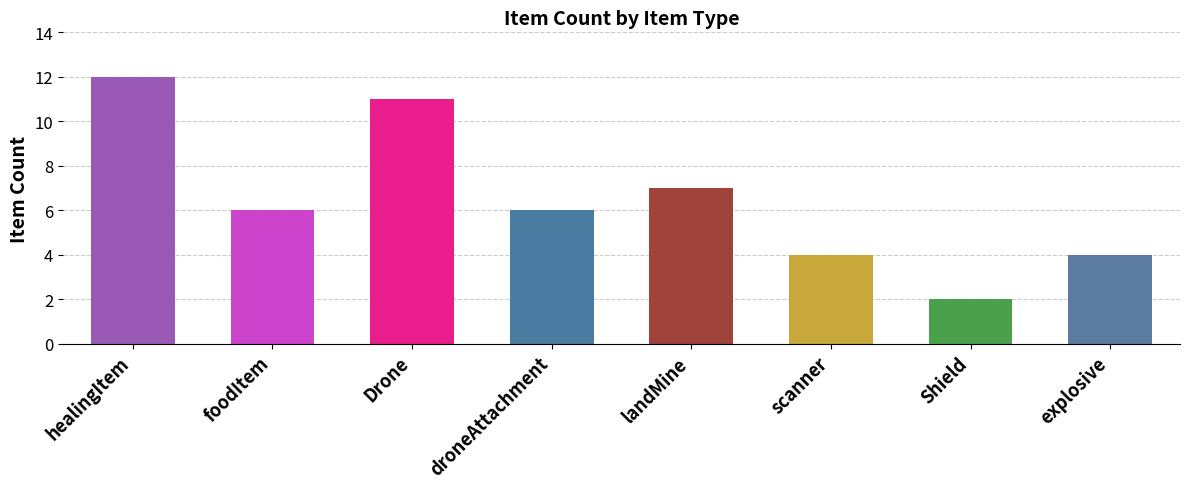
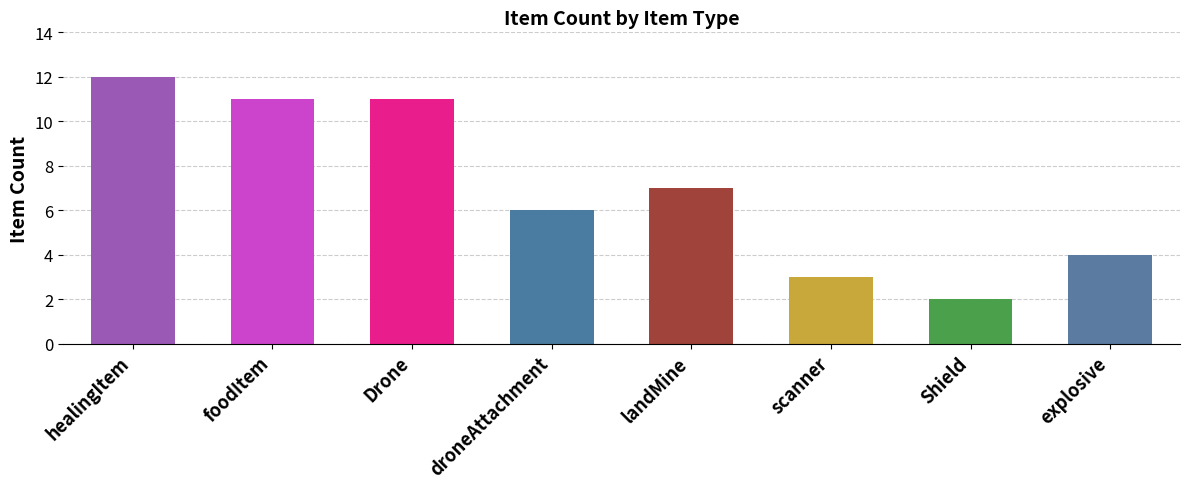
  {
    "healingItem": 12,
-   "foodItem": 6,
+   "foodItem": 11,
    "Drone": 11,
    "droneAttachment": 6,
    "landMine": 7,
-   "scanner": 4,
+   "scanner": 3,
    "Shield": 2,
    "explosive": 4
  }
